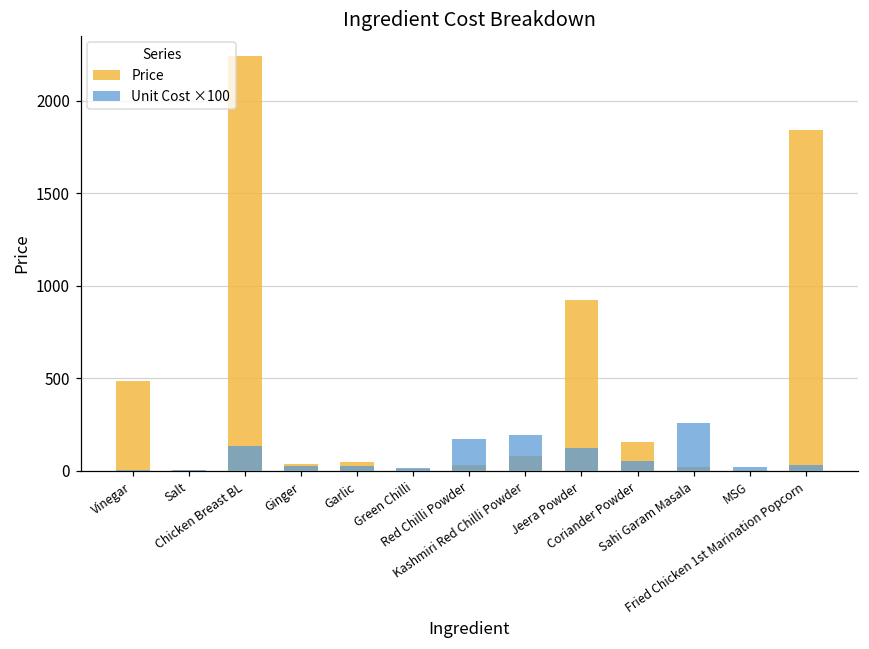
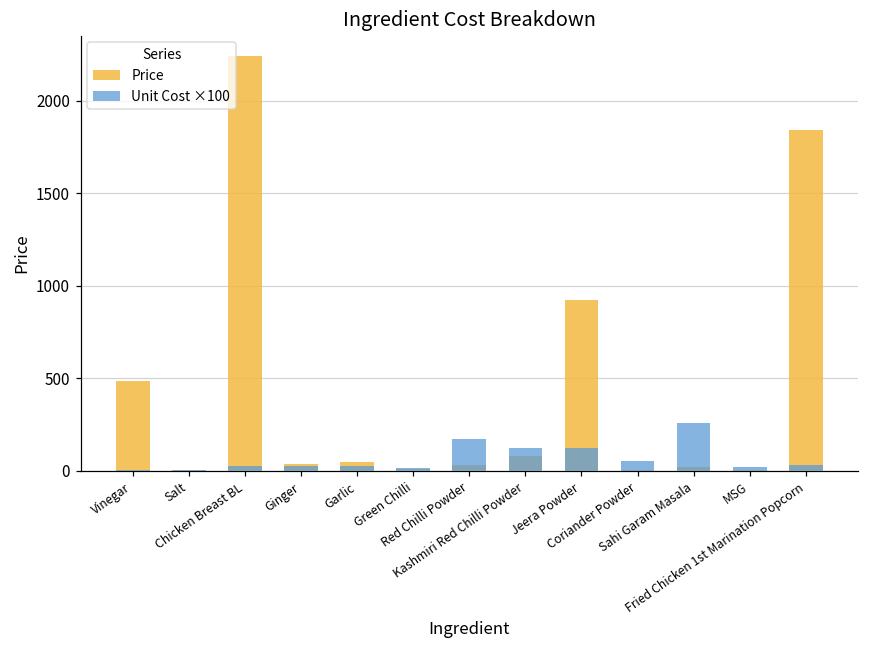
  {
    "Price": {
      "Vinegar": 480,
      "Chicken Breast BL": 2240,
      "Ginger": 40,
      "Garlic": 50,
      "Jeera Powder": 920,
-     "Coriander Powder": 160,
+     "Coriander Powder": 0,
      "Fried Chicken 1st Marination Popcorn": 1840
    },
    "Unit Cost ×100": {
-     "Chicken Breast BL": 140,
+     "Chicken Breast BL": 30,
      "Ginger": 30,
      "Red Chilli Powder": 170,
-     "Kashmiri Red Chilli Powder": 190,
+     "Kashmiri Red Chilli Powder": 120,
      "Sahi Garam Masala": 260,
      "MSG": 20
    }
  }
